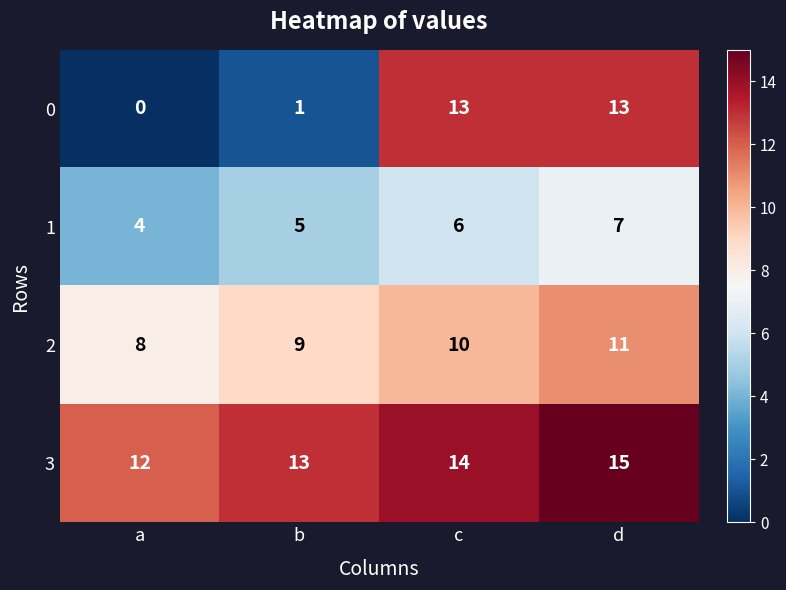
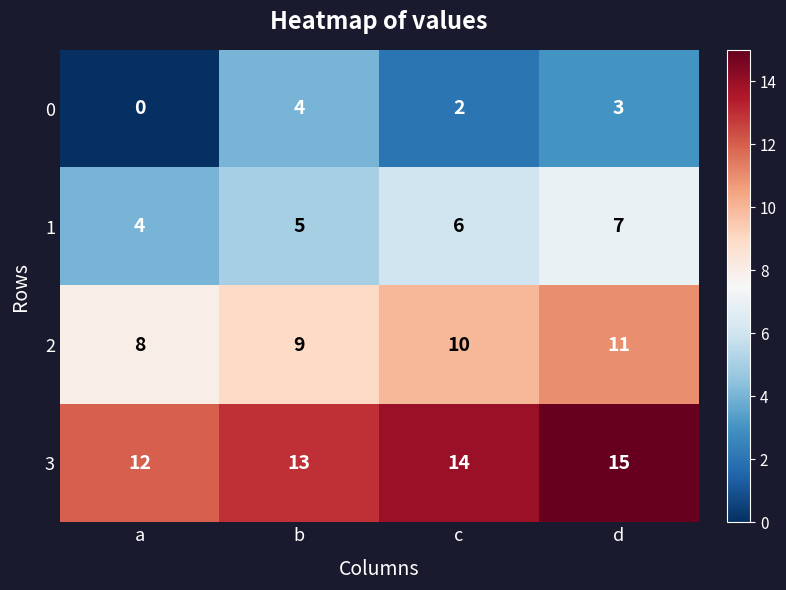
  {
    "0": {
      "a": 0,
-     "b": 1,
-     "c": 13,
-     "d": 13
+     "b": 4,
+     "c": 2,
+     "d": 3
    },
    "1": {
      "a": 4,
      "b": 5,
      "c": 6,
      "d": 7
    },
    "2": {
      "a": 8,
      "b": 9,
      "c": 10,
      "d": 11
    },
    "3": {
      "a": 12,
      "b": 13,
      "c": 14,
      "d": 15
    }
  }
